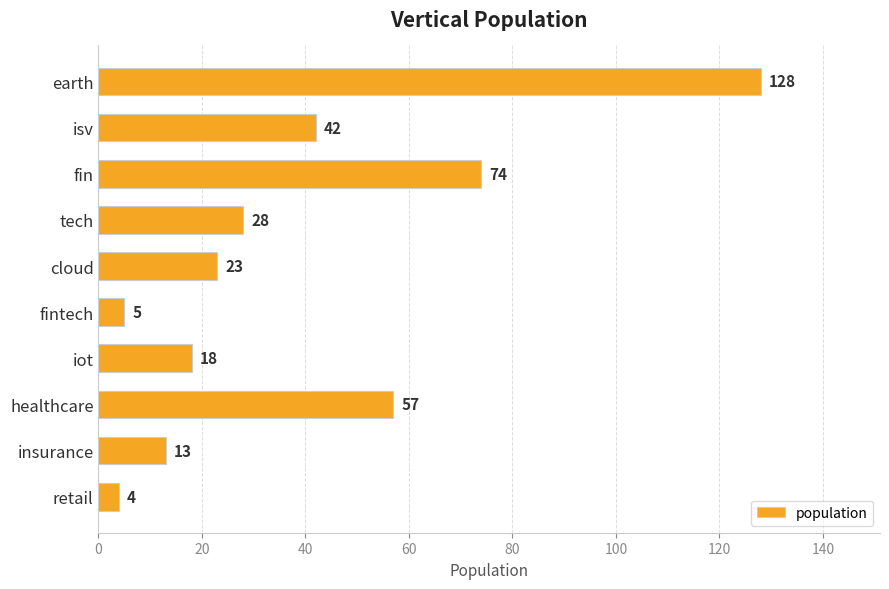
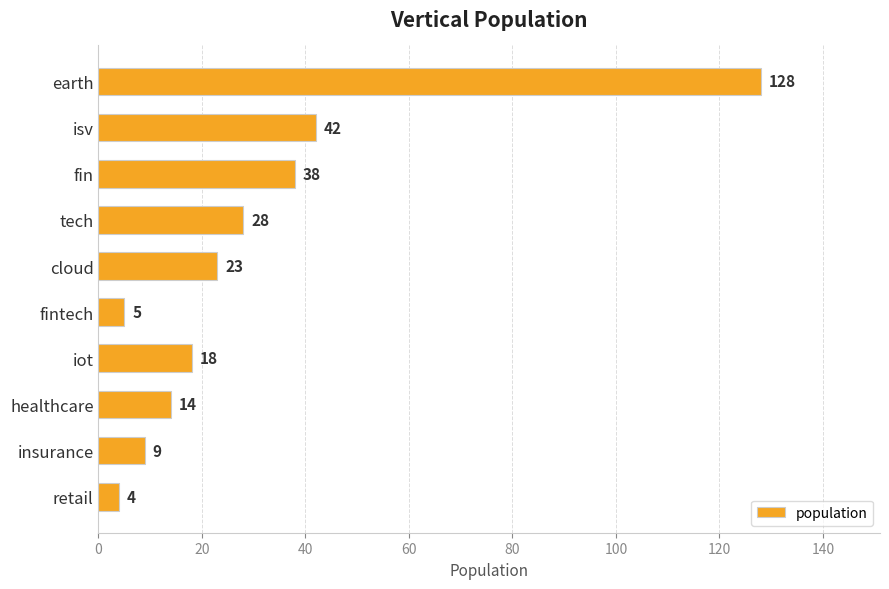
  {
    "earth": 128,
    "isv": 42,
-   "fin": 74,
+   "fin": 38,
    "tech": 28,
    "cloud": 23,
    "fintech": 5,
    "iot": 18,
-   "healthcare": 57,
-   "insurance": 13,
+   "healthcare": 14,
+   "insurance": 9,
    "retail": 4
  }
